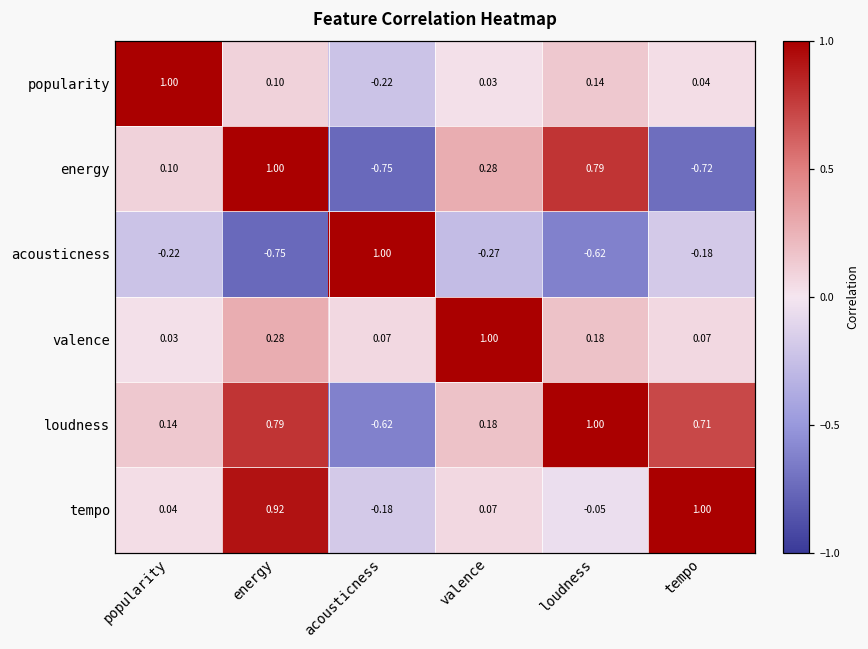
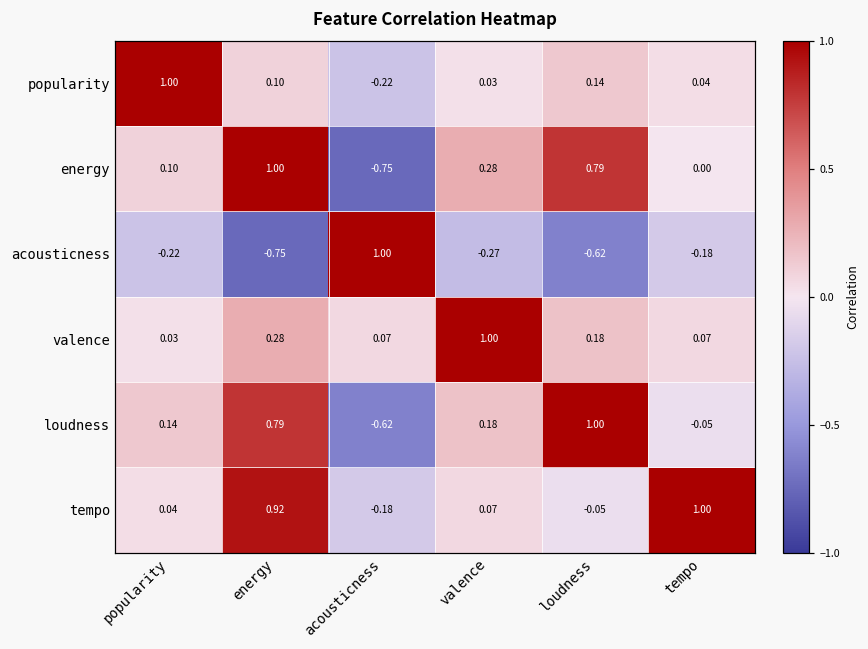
  {
    "popularity": {
      "popularity": 1.00,
      "energy": 0.10,
      "acousticness": -0.22,
      "valence": 0.03,
      "loudness": 0.14,
      "tempo": 0.04
    },
    "energy": {
      "popularity": 0.10,
      "energy": 1.00,
      "acousticness": -0.75,
      "valence": 0.28,
      "loudness": 0.79,
-     "tempo": -0.72
+     "tempo": 0.00
    },
    "acousticness": {
      "popularity": -0.22,
      "energy": -0.75,
      "acousticness": 1.00,
      "valence": -0.27,
      "loudness": -0.62,
      "tempo": -0.18
    },
    "valence": {
      "popularity": 0.03,
      "energy": 0.28,
      "acousticness": 0.07,
      "valence": 1.00,
      "loudness": 0.18,
      "tempo": 0.07
    },
    "loudness": {
      "popularity": 0.14,
      "energy": 0.79,
      "acousticness": -0.62,
      "valence": 0.18,
      "loudness": 1.00,
-     "tempo": 0.71
+     "tempo": -0.05
    },
    "tempo": {
      "popularity": 0.04,
      "energy": 0.92,
      "acousticness": -0.18,
      "valence": 0.07,
      "loudness": -0.05,
      "tempo": 1.00
    }
  }
